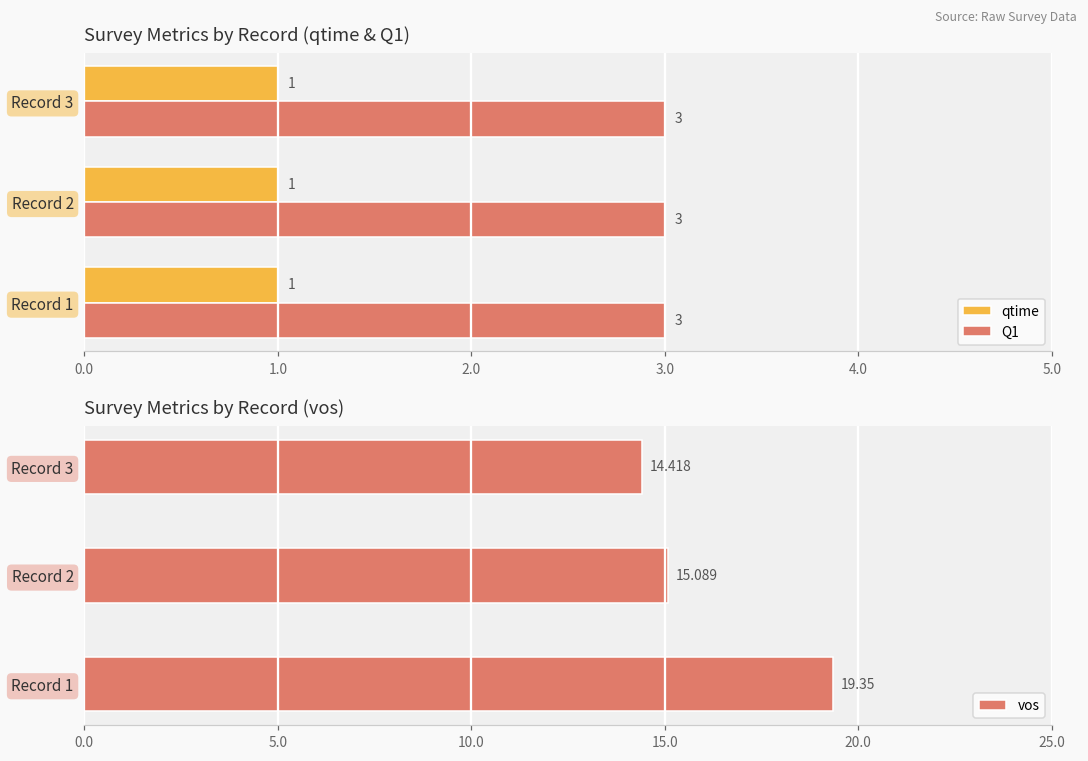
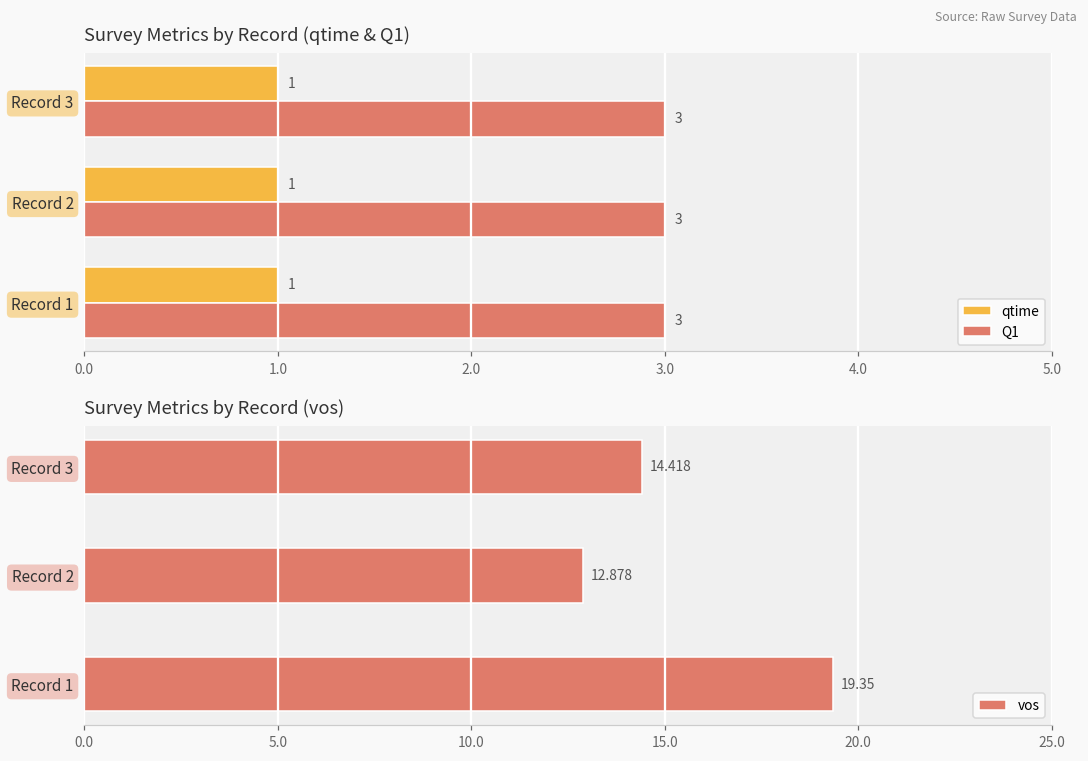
  {
    "Survey Metrics by Record (qtime & Q1)": {
      "qtime": {
        "Record 3": 1,
        "Record 2": 1,
        "Record 1": 1
      },
      "Q1": {
        "Record 3": 3,
        "Record 2": 3,
        "Record 1": 3
      }
    },
    "Survey Metrics by Record (vos)": {
      "Record 3": 14.418,
-     "Record 2": 15.089,
+     "Record 2": 12.878,
      "Record 1": 19.35
    }
  }
